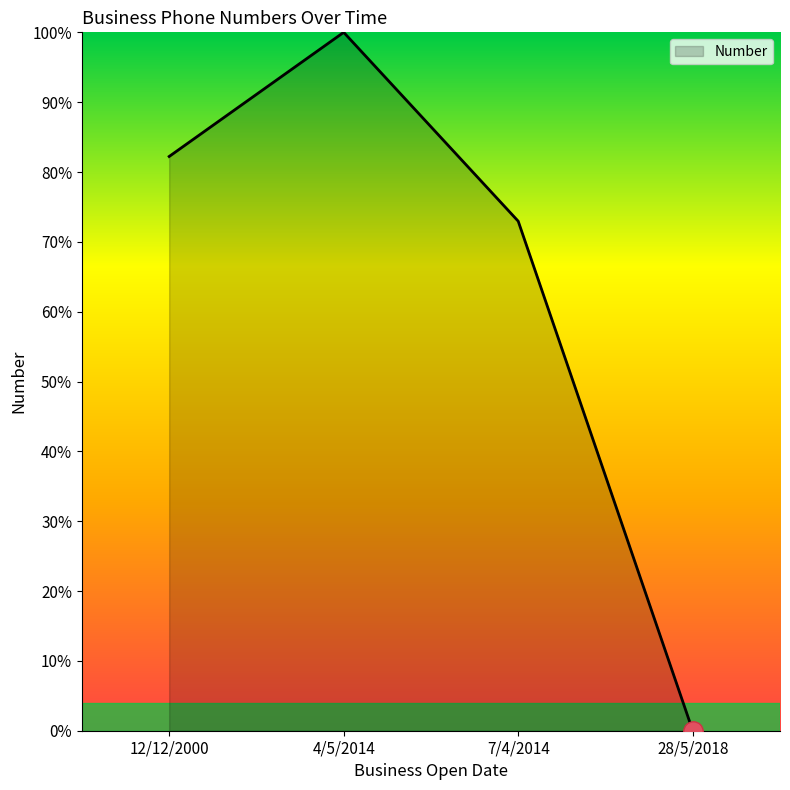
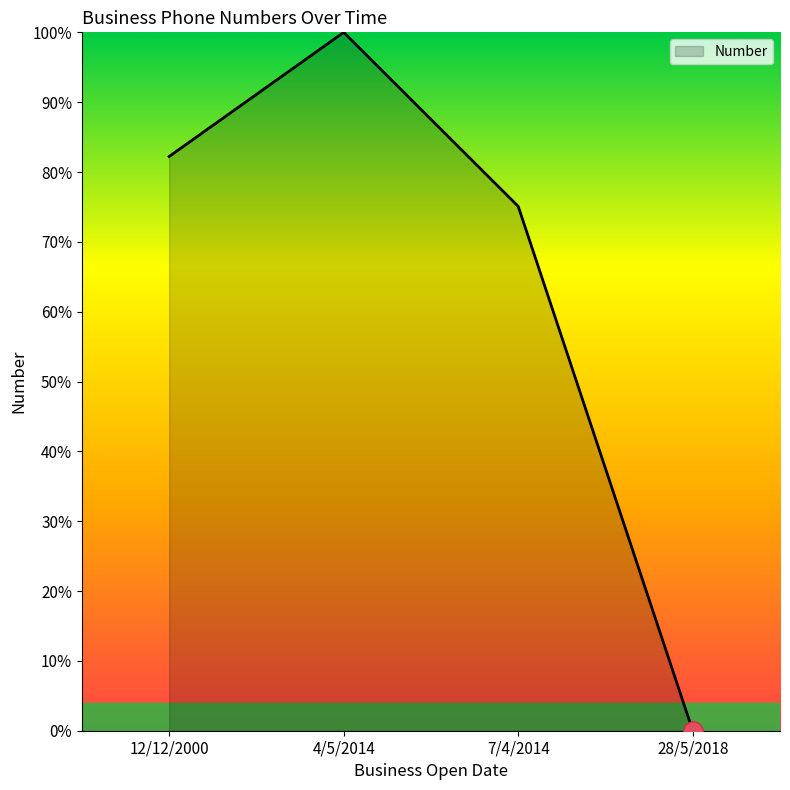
  {
    "Number": {
      "12/12/2000": "82%",
      "4/5/2014": "100%",
-     "7/4/2014": "73%"
+     "7/4/2014": "75%"
    }
  }
